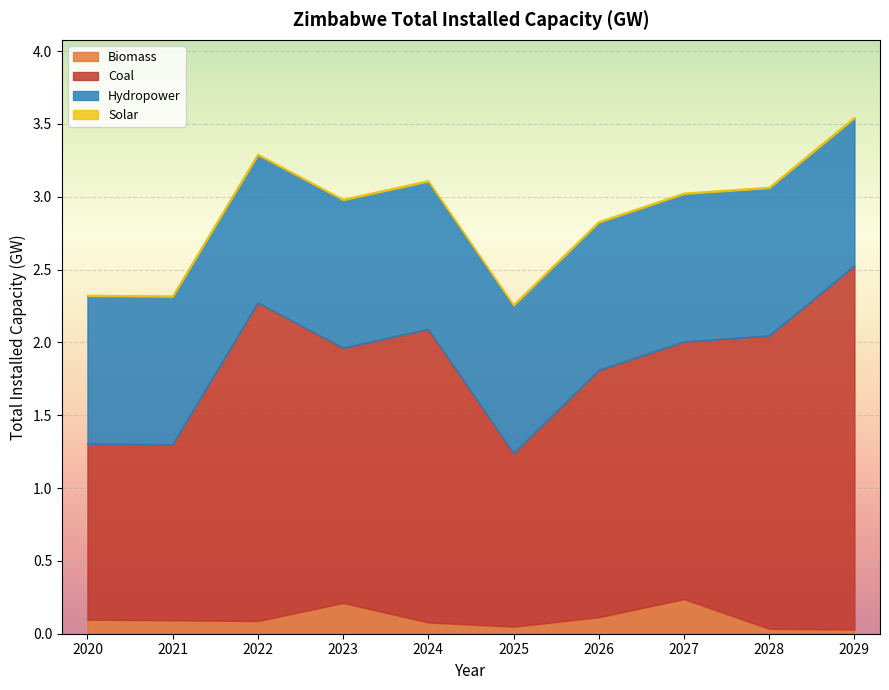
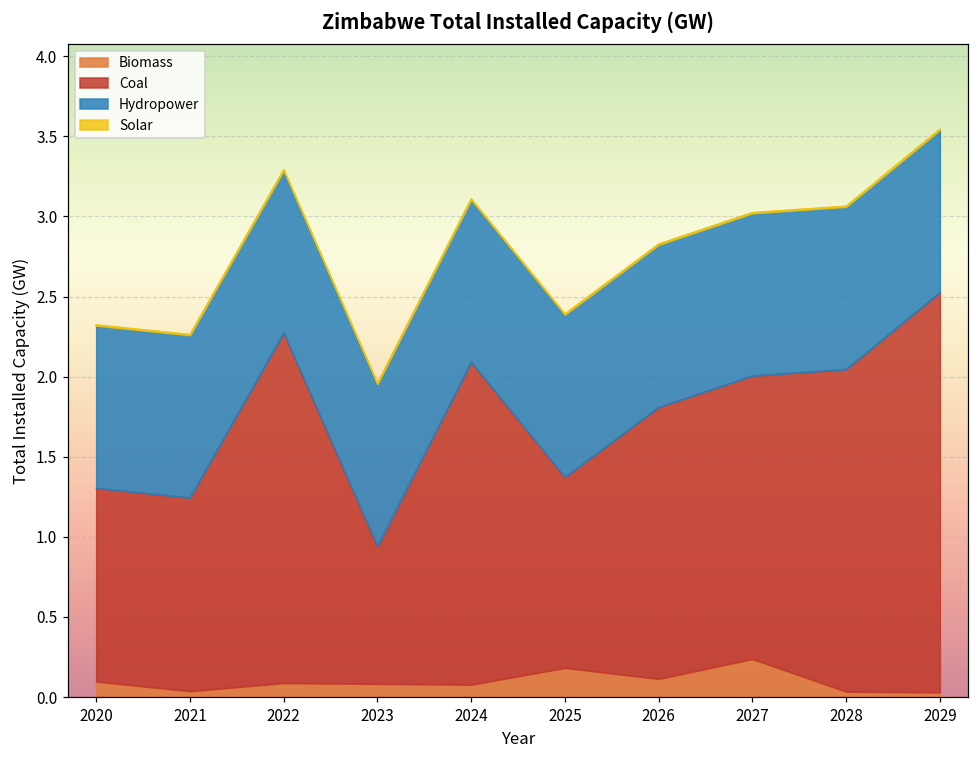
  {
    "Biomass": {
      "2020": 0.10,
-     "2021": 0.09,
+     "2021": 0.04,
      "2022": 0.09,
-     "2023": 0.21,
+     "2023": 0.08,
      "2024": 0.08,
-     "2025": 0.05,
+     "2025": 0.18,
      "2026": 0.11,
      "2027": 0.24,
      "2028": 0.03,
      "2029": 0.03
    },
    "Coal": {
      "2020": 1.21,
      "2021": 1.21,
      "2022": 2.19,
-     "2023": 1.75,
+     "2023": 0.86,
      "2024": 2.01,
      "2025": 1.19,
      "2026": 1.70,
      "2027": 1.77,
      "2028": 2.01,
      "2029": 2.50
    }
  }
